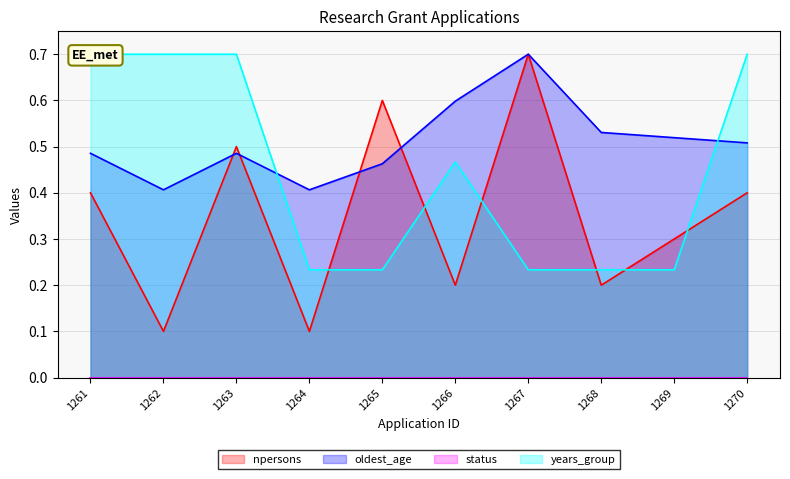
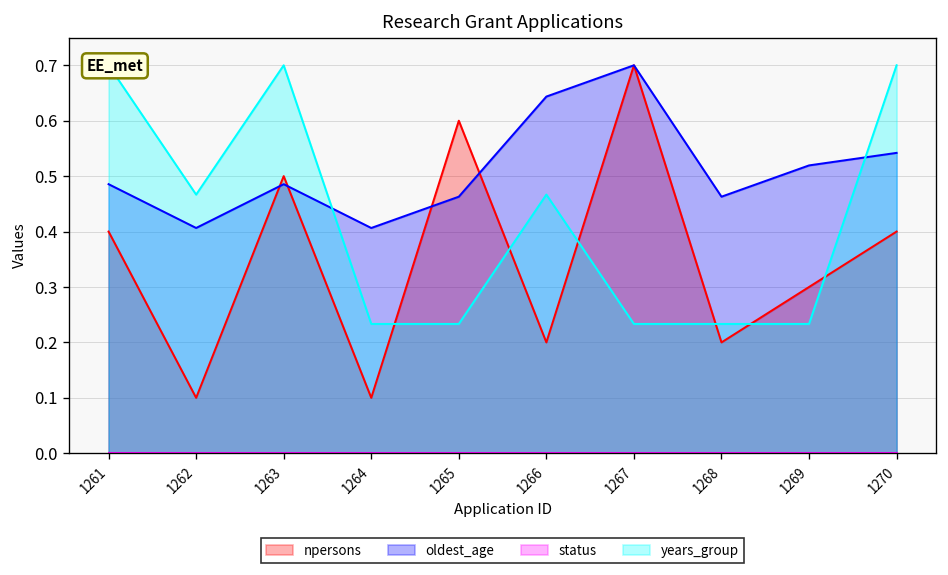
  {
    "npersons": {
      "1261": 0.40,
      "1262": 0.10,
      "1263": 0.50,
      "1264": 0.10,
      "1265": 0.60,
      "1266": 0.20,
      "1268": 0.20,
      "1269": 0.30,
      "1270": 0.40
    },
    "oldest_age": {
      "1261": 0.49,
      "1262": 0.41,
      "1263": 0.49,
      "1264": 0.41,
      "1265": 0.46,
-     "1266": 0.60,
-     "1268": 0.53,
+     "1266": 0.64,
+     "1268": 0.46,
      "1269": 0.52,
-     "1270": 0.51
+     "1270": 0.54
    },
    "status": {
      "1261": 0.00,
      "1262": 0.00,
      "1263": 0.00,
      "1264": 0.00,
      "1265": 0.00,
      "1266": 0.00,
      "1267": 0.00,
      "1268": 0.00,
      "1269": 0.00,
      "1270": 0.00
    },
    "years_group": {
-     "1262": 0.70,
+     "1262": 0.47,
      "1263": 0.70,
      "1264": 0.23,
      "1265": 0.23,
      "1266": 0.47,
      "1267": 0.23,
      "1268": 0.23,
      "1269": 0.23,
      "1270": 0.70
    }
  }
